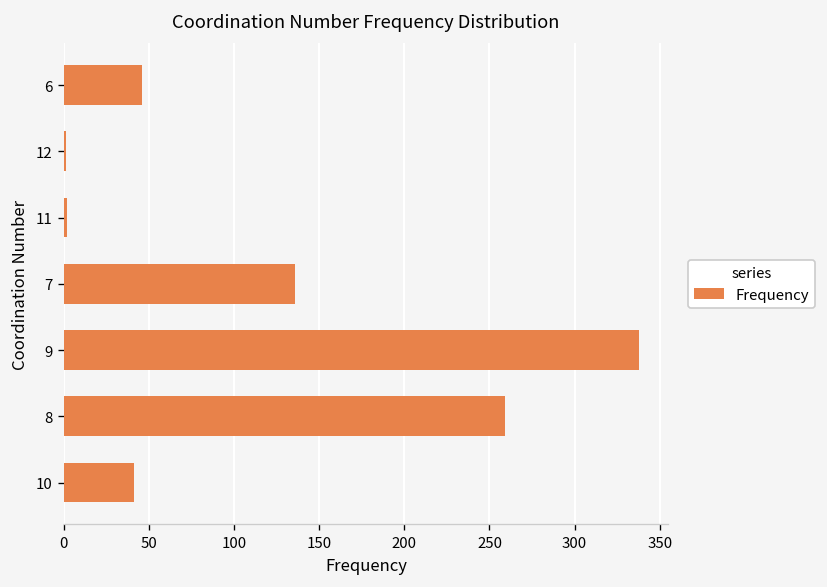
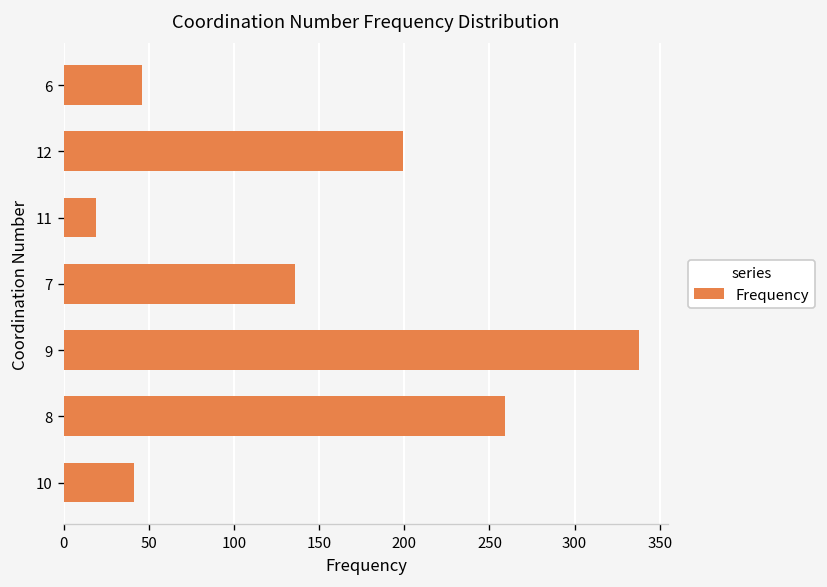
  {
    "6": 46,
-   "12": 1,
-   "11": 2,
+   "12": 199,
+   "11": 19,
    "7": 136,
    "9": 338,
    "8": 259,
    "10": 41
  }
